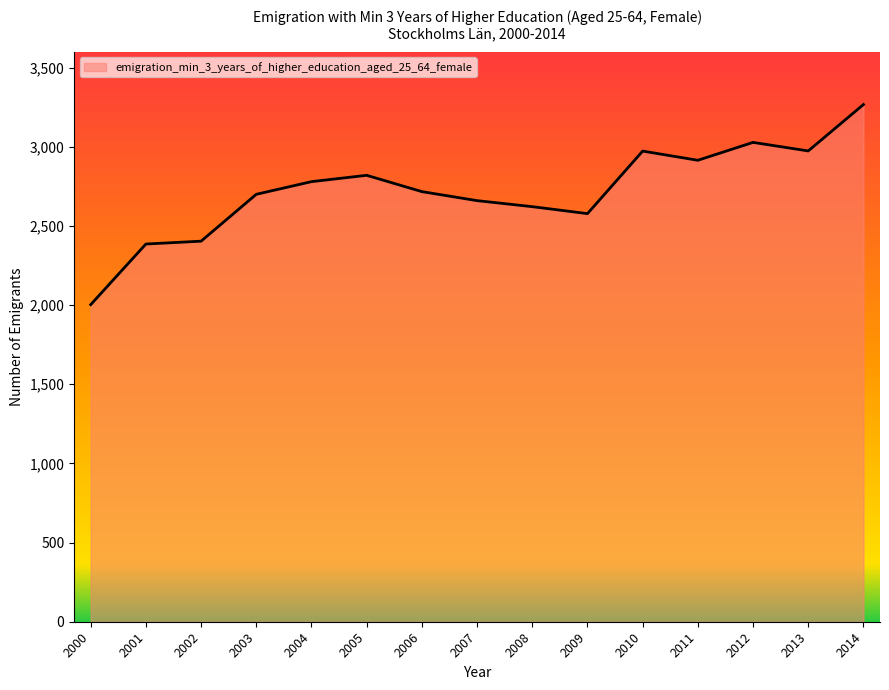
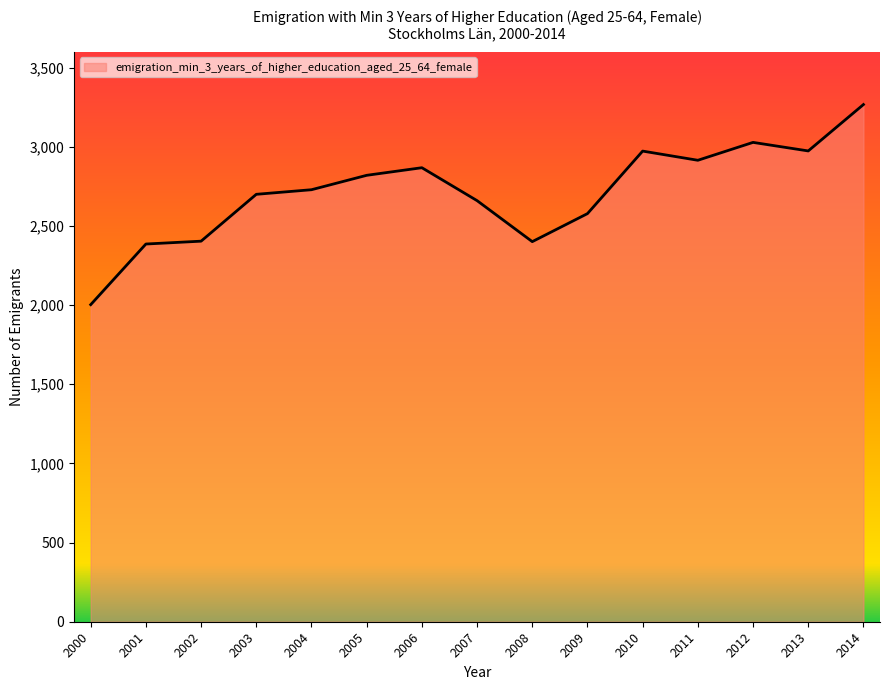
  {
    "2000": "2,000",
    "2001": "2,390",
    "2002": "2,400",
    "2003": "2,700",
-   "2004": "2,780",
+   "2004": "2,730",
    "2005": "2,820",
-   "2006": "2,720",
+   "2006": "2,870",
    "2007": "2,660",
-   "2008": "2,620",
+   "2008": "2,400",
    "2009": "2,580",
    "2010": "2,970",
    "2011": "2,920",
    "2012": "3,030",
    "2013": "2,970",
    "2014": "3,270"
  }
